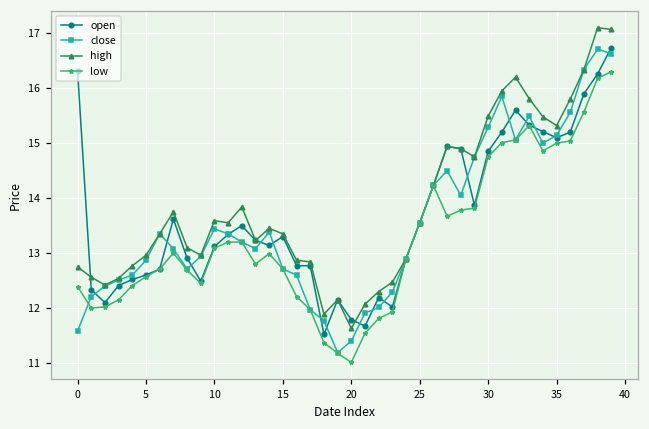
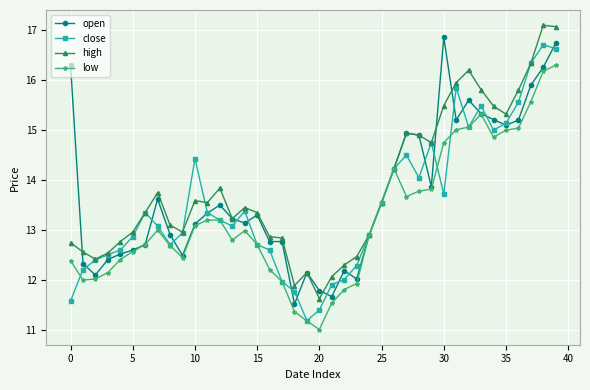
  {
    "open": {
      "20": 11.8,
-     "30": 14.9
+     "30": 16.9
    },
    "close": {
      "0": 11.6,
      "5": 12.9,
-     "10": 13.4,
+     "10": 14.4,
      "20": 11.4,
-     "30": 15.3
+     "30": 13.7
    }
  }
